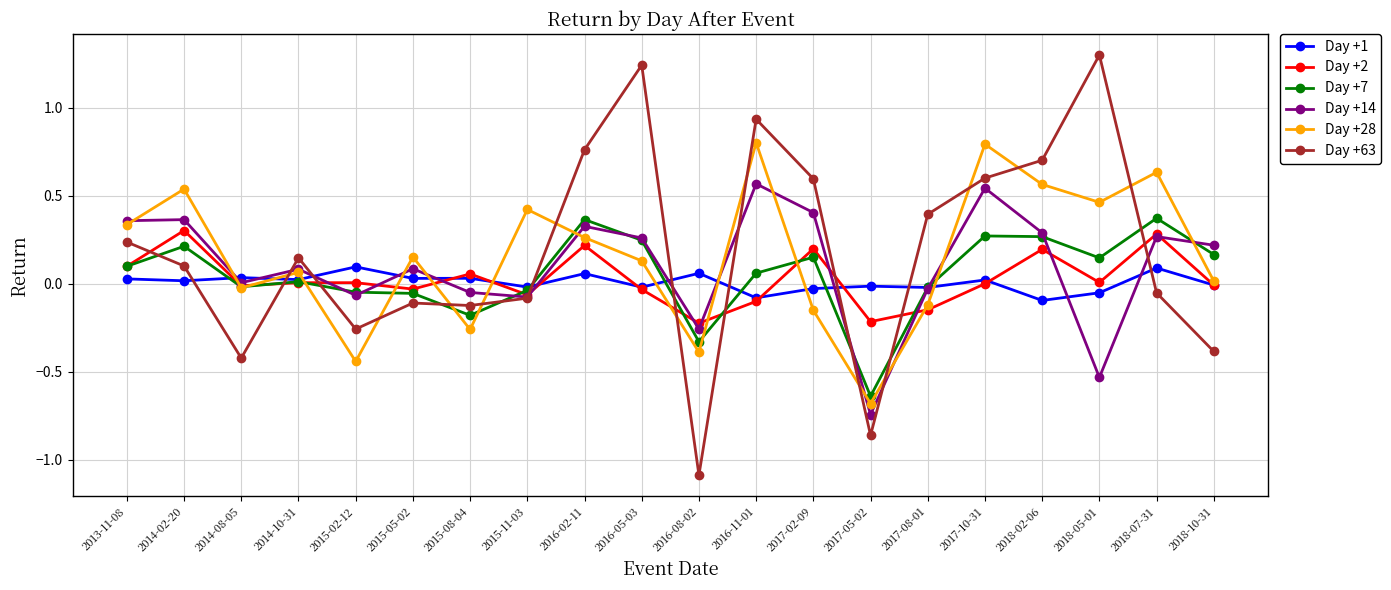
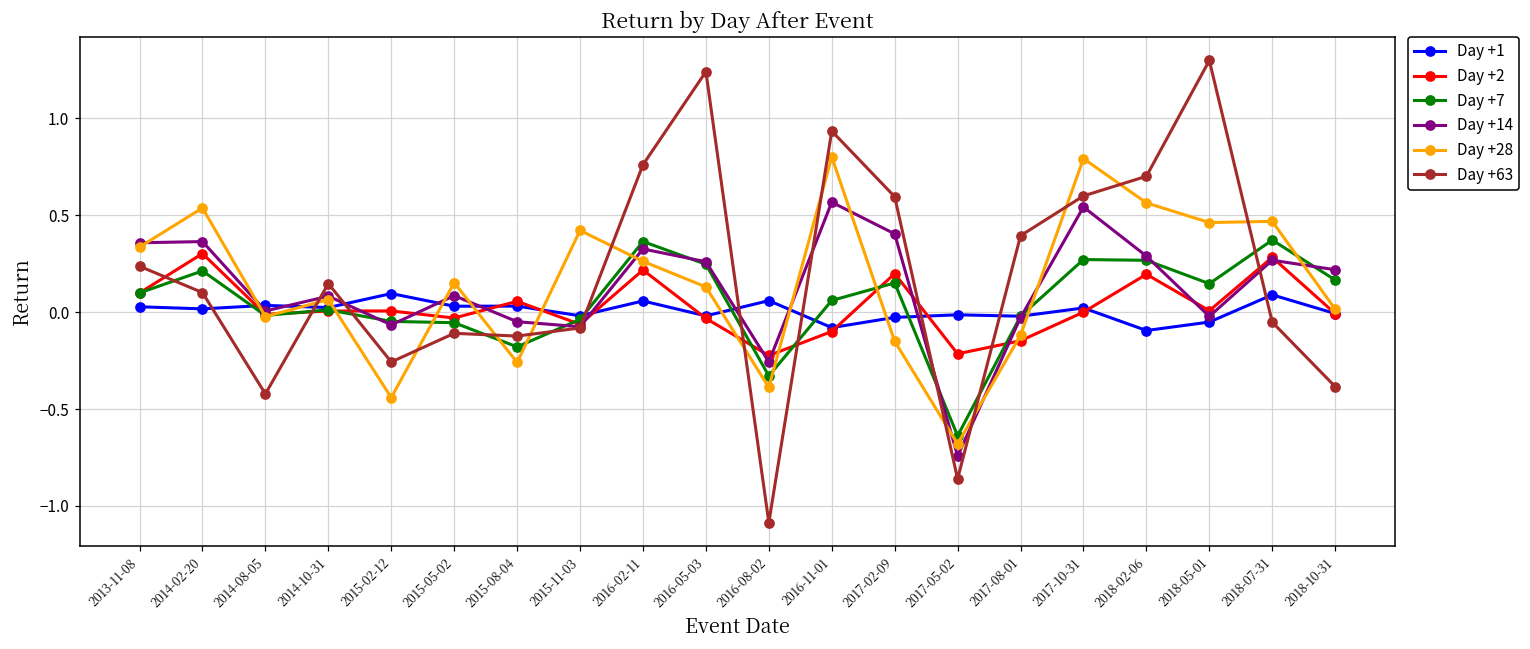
  {
    "Day +1": {
      "2013-11-08": 0.03,
      "2014-02-20": 0.02,
      "2014-08-05": 0.03,
      "2015-02-12": 0.10,
      "2015-05-02": 0.03,
      "2015-08-04": 0.03,
      "2015-11-03": -0.02,
      "2016-02-11": 0.06,
      "2016-08-02": 0.06,
      "2016-11-01": -0.08,
      "2017-02-09": -0.03,
      "2017-05-02": -0.01,
      "2017-10-31": 0.02,
      "2018-02-06": -0.09,
      "2018-05-01": -0.05,
      "2018-07-31": 0.09
    },
    "Day +2": {
      "2014-02-20": 0.30,
      "2015-02-12": 0.01,
      "2015-05-02": -0.03,
      "2015-08-04": 0.06,
      "2016-02-11": 0.22,
      "2016-08-02": -0.22,
      "2016-11-01": -0.10,
      "2017-02-09": 0.20,
      "2017-05-02": -0.22,
      "2017-08-01": -0.15,
      "2017-10-31": 0.00,
      "2018-02-06": 0.20,
      "2018-05-01": 0.01,
      "2018-07-31": 0.28
    },
    "Day +7": {
      "2014-02-20": 0.21,
      "2015-02-12": -0.05,
      "2015-05-02": -0.05,
      "2015-08-04": -0.18,
      "2015-11-03": -0.04,
      "2016-02-11": 0.36,
      "2016-08-02": -0.33,
      "2016-11-01": 0.06,
      "2017-02-09": 0.15,
      "2017-05-02": -0.64,
      "2017-10-31": 0.27,
      "2018-02-06": 0.27,
      "2018-05-01": 0.15,
      "2018-07-31": 0.37,
      "2018-10-31": 0.17
    },
    "Day +14": {
      "2013-11-08": 0.36,
      "2014-02-20": 0.36,
      "2014-08-05": 0.01,
      "2014-10-31": 0.08,
      "2015-02-12": -0.07,
      "2015-05-02": 0.09,
      "2015-08-04": -0.05,
      "2016-02-11": 0.33,
      "2016-08-02": -0.26,
      "2016-11-01": 0.57,
      "2017-02-09": 0.40,
      "2017-05-02": -0.74,
      "2017-10-31": 0.54,
      "2018-02-06": 0.29,
-     "2018-05-01": -0.53,
+     "2018-05-01": -0.02,
      "2018-07-31": 0.27,
      "2018-10-31": 0.22
    },
    "Day +28": {
      "2013-11-08": 0.34,
      "2014-02-20": 0.54,
      "2014-10-31": 0.06,
      "2015-02-12": -0.44,
      "2015-05-02": 0.15,
      "2015-08-04": -0.26,
      "2015-11-03": 0.42,
      "2016-02-11": 0.26,
      "2016-05-03": 0.13,
      "2016-08-02": -0.39,
      "2016-11-01": 0.80,
      "2017-02-09": -0.15,
      "2017-05-02": -0.68,
      "2017-08-01": -0.12,
      "2017-10-31": 0.79,
      "2018-02-06": 0.56,
      "2018-05-01": 0.46,
-     "2018-07-31": 0.63,
+     "2018-07-31": 0.47,
      "2018-10-31": 0.02
    },
    "Day +63": {
      "2013-11-08": 0.24,
      "2014-02-20": 0.10,
      "2014-08-05": -0.42,
      "2014-10-31": 0.15,
      "2015-02-12": -0.26,
      "2015-05-02": -0.11,
      "2015-08-04": -0.12,
      "2016-02-11": 0.76,
      "2016-05-03": 1.24,
      "2016-08-02": -1.09,
      "2016-11-01": 0.93,
      "2017-02-09": 0.60,
      "2017-05-02": -0.86,
      "2017-08-01": 0.39,
      "2017-10-31": 0.60,
      "2018-02-06": 0.70,
      "2018-05-01": 1.30,
      "2018-07-31": -0.05,
      "2018-10-31": -0.38
    }
  }
